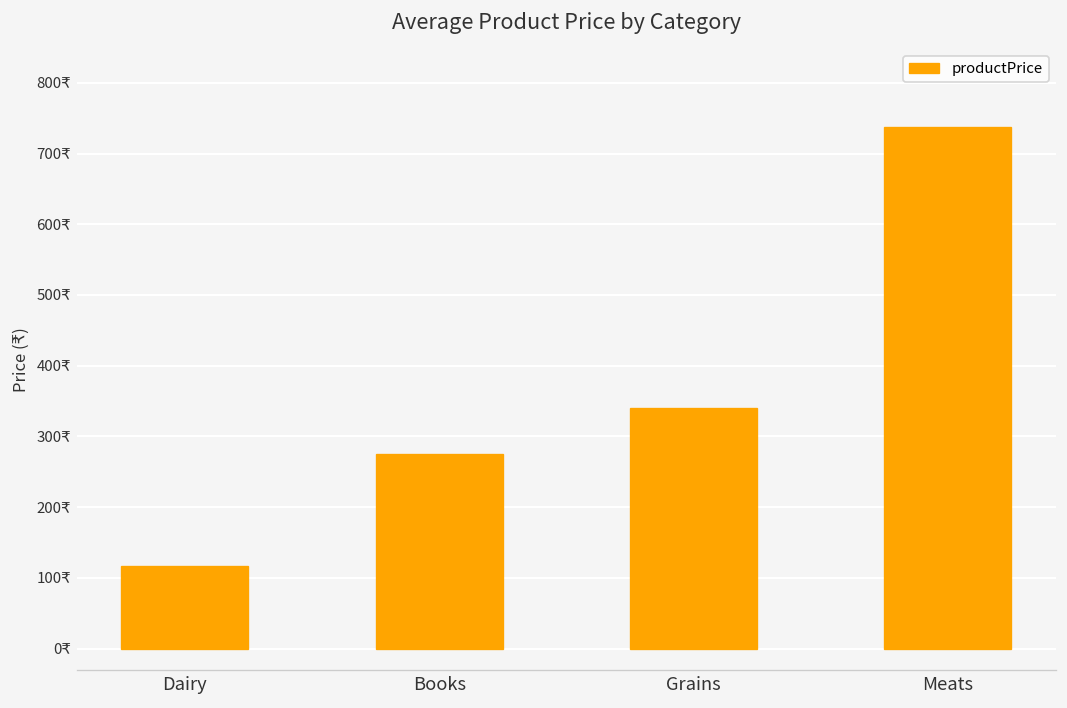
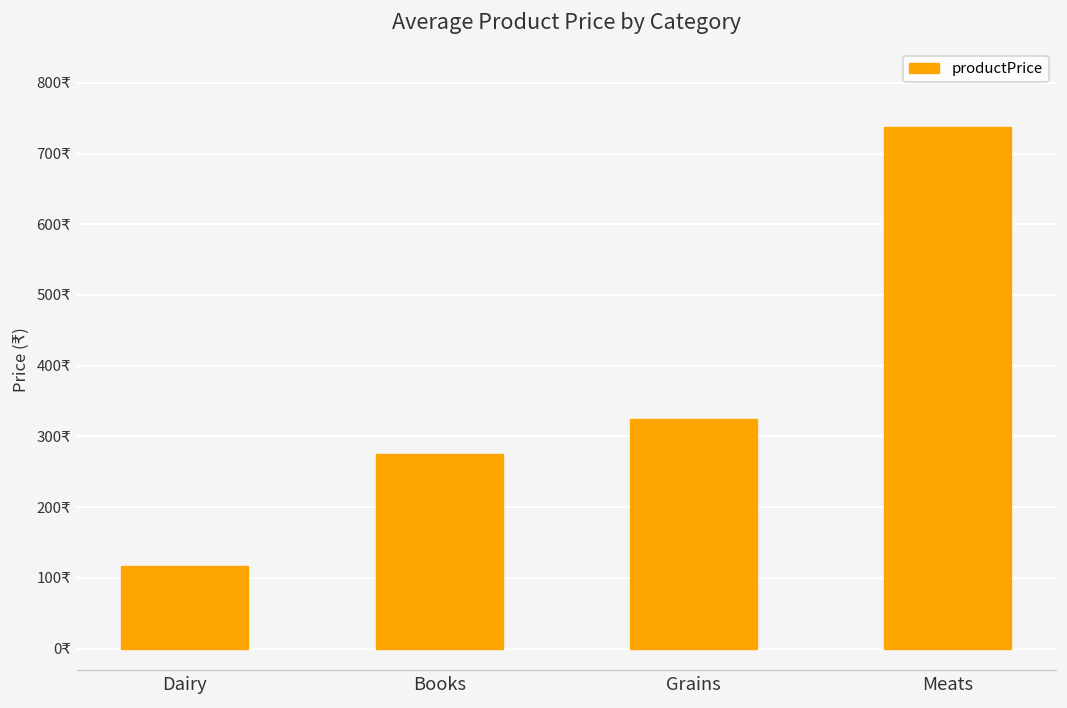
  {
    "Dairy": "120₹",
    "Books": "280₹",
-   "Grains": "340₹",
+   "Grains": "330₹",
    "Meats": "740₹"
  }
